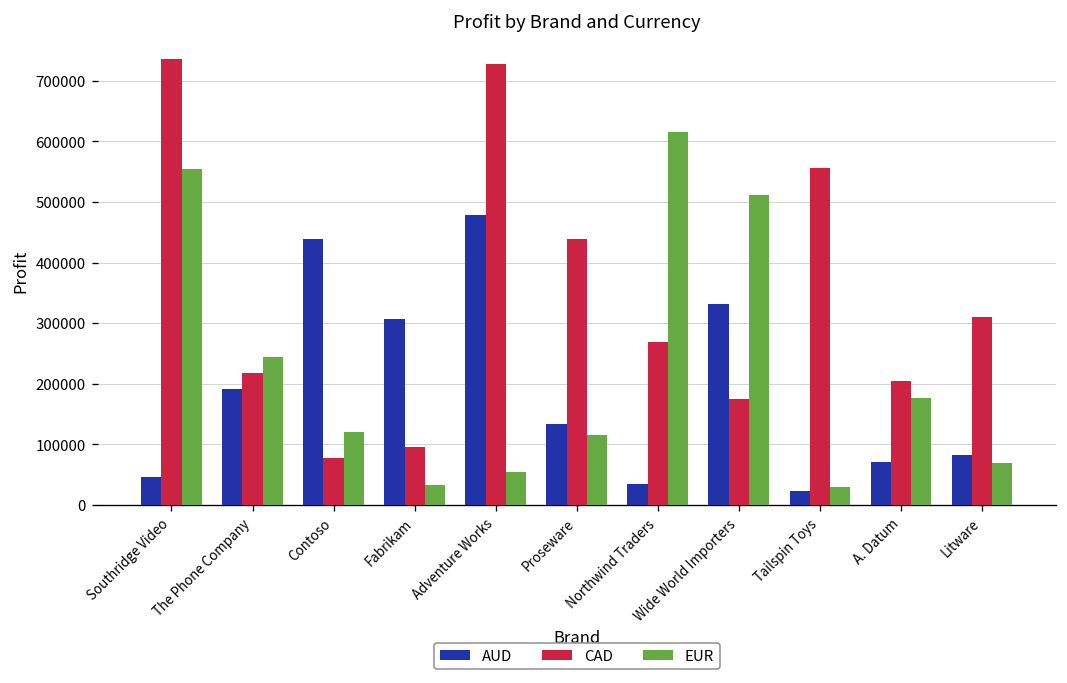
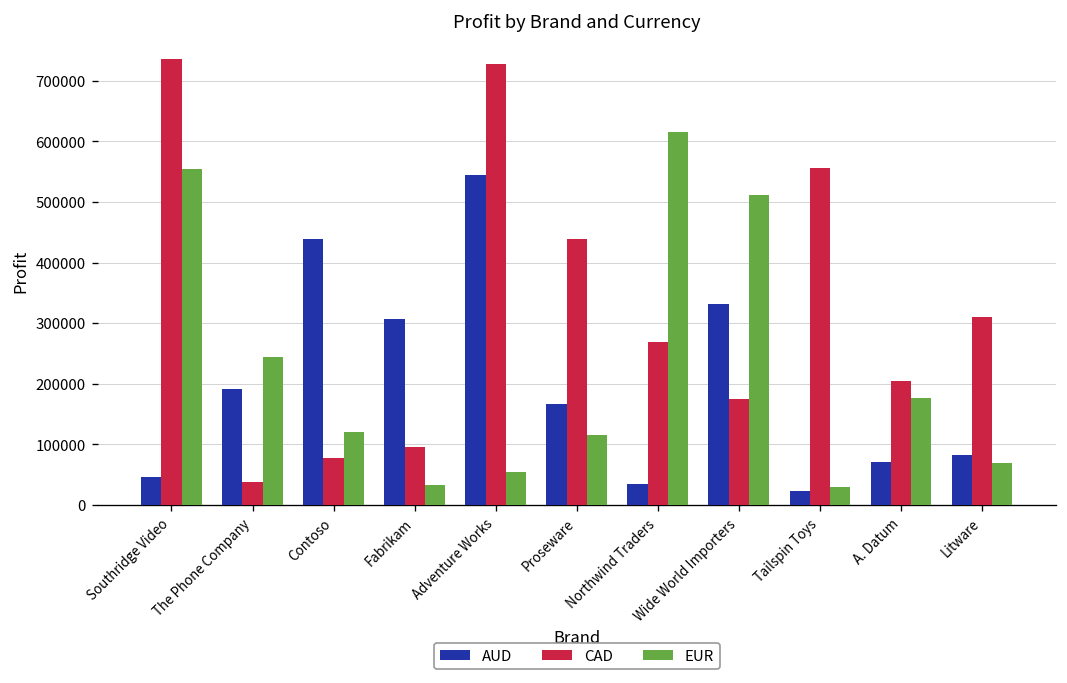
  {
    "AUD": {
      "Southridge Video": 50000,
      "The Phone Company": 190000,
      "Contoso": 440000,
      "Fabrikam": 310000,
-     "Adventure Works": 480000,
-     "Proseware": 130000,
+     "Adventure Works": 540000,
+     "Proseware": 170000,
      "Northwind Traders": 30000,
      "Wide World Importers": 330000,
      "Tailspin Toys": 20000,
      "A. Datum": 70000,
      "Litware": 80000
    },
    "CAD": {
      "Southridge Video": 740000,
-     "The Phone Company": 220000,
+     "The Phone Company": 40000,
      "Contoso": 80000,
      "Fabrikam": 100000,
      "Adventure Works": 730000,
      "Proseware": 440000,
      "Northwind Traders": 270000,
      "Wide World Importers": 170000,
      "Tailspin Toys": 560000,
      "A. Datum": 200000,
      "Litware": 310000
    },
    "EUR": {
      "Southridge Video": 550000,
      "The Phone Company": 240000,
      "Contoso": 120000,
      "Fabrikam": 30000,
      "Adventure Works": 50000,
      "Proseware": 110000,
      "Northwind Traders": 620000,
      "Wide World Importers": 510000,
      "Tailspin Toys": 30000,
      "A. Datum": 180000,
      "Litware": 70000
    }
  }
